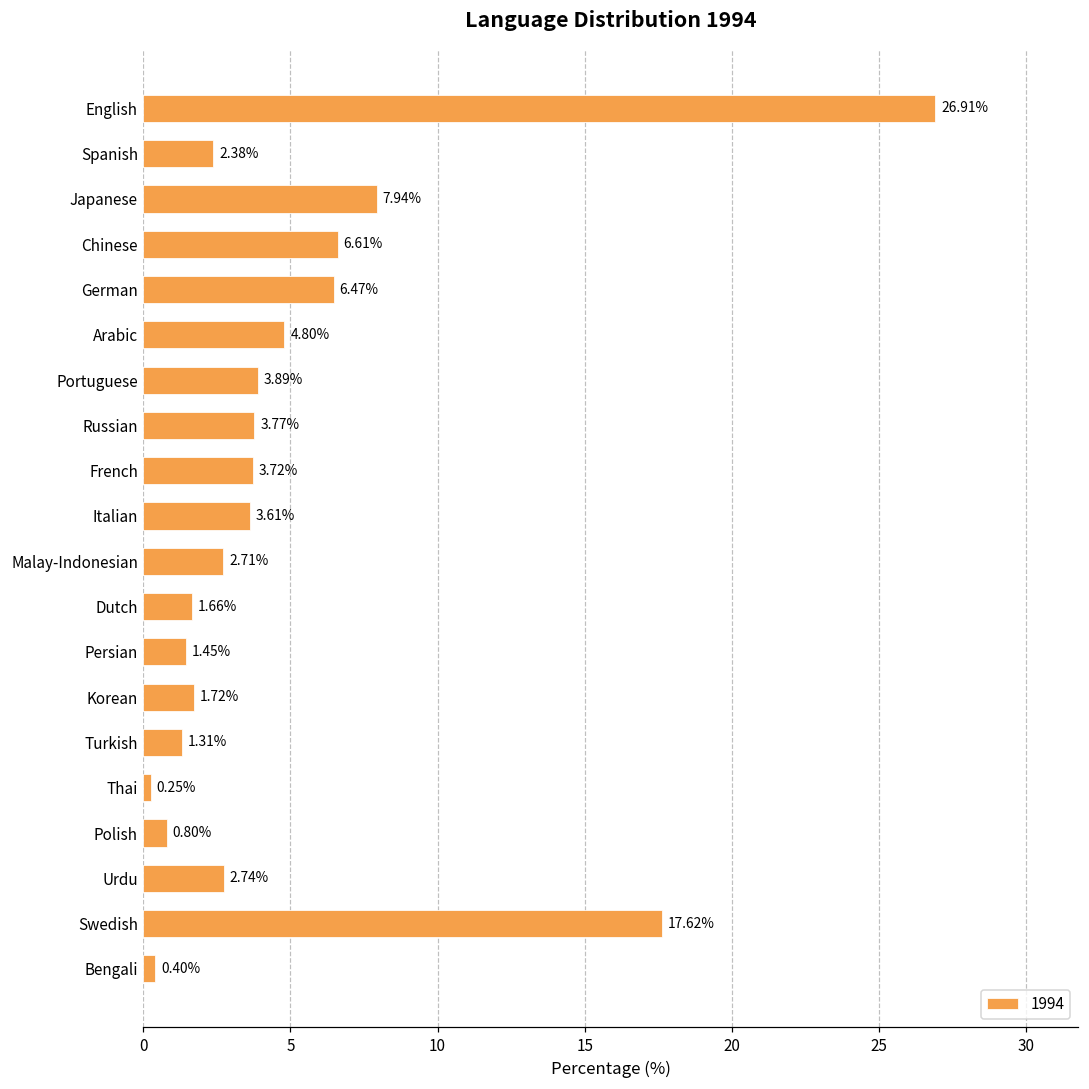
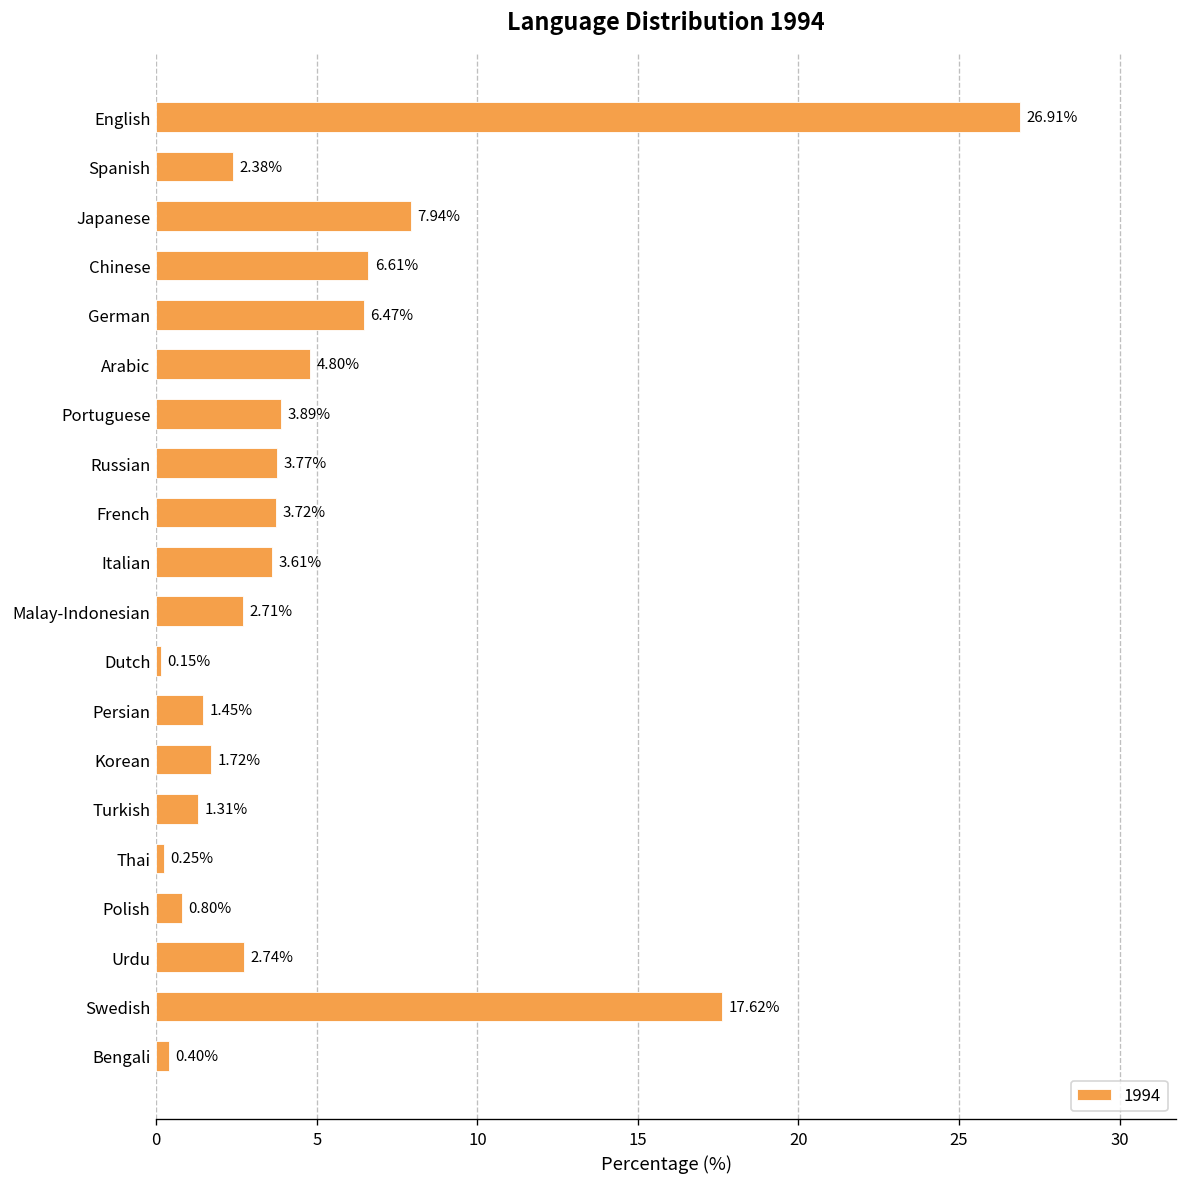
  {
    "English": "26.91%",
    "Spanish": "2.38%",
    "Japanese": "7.94%",
    "Chinese": "6.61%",
    "German": "6.47%",
    "Arabic": "4.80%",
    "Portuguese": "3.89%",
    "Russian": "3.77%",
    "French": "3.72%",
    "Italian": "3.61%",
    "Malay-Indonesian": "2.71%",
-   "Dutch": "1.66%",
+   "Dutch": "0.15%",
    "Persian": "1.45%",
    "Korean": "1.72%",
    "Turkish": "1.31%",
    "Thai": "0.25%",
    "Polish": "0.80%",
    "Urdu": "2.74%",
    "Swedish": "17.62%",
    "Bengali": "0.40%"
  }
